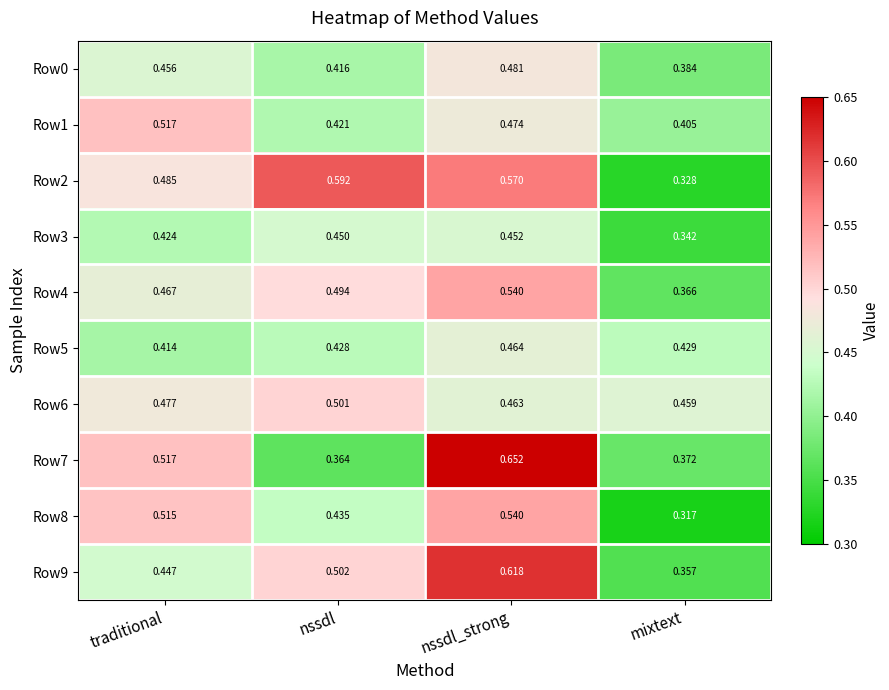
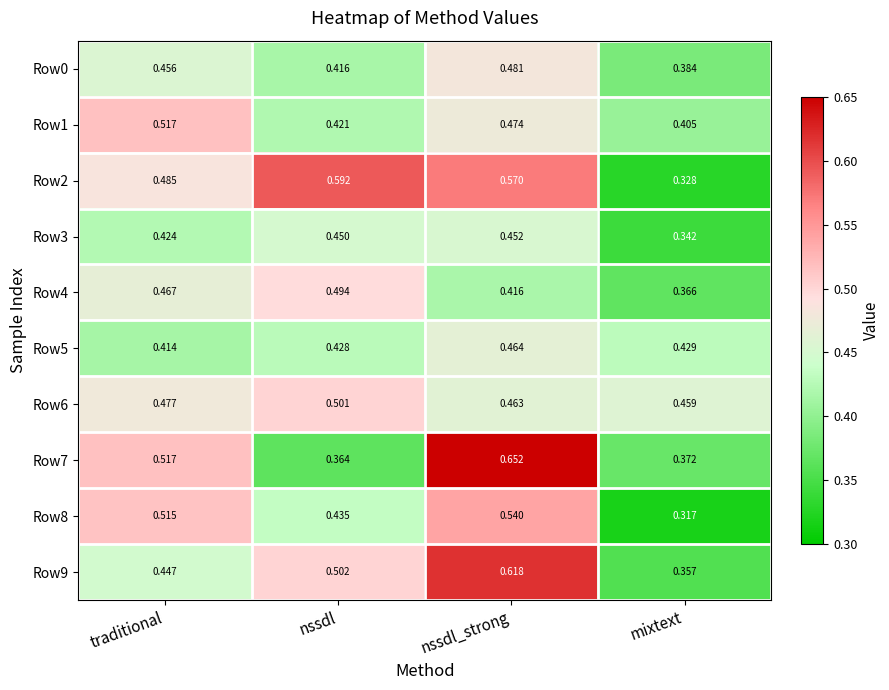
  {
    "Row0": {
      "traditional": 0.456,
      "nssdl": 0.416,
      "nssdl_strong": 0.481,
      "mixtext": 0.384
    },
    "Row1": {
      "traditional": 0.517,
      "nssdl": 0.421,
      "nssdl_strong": 0.474,
      "mixtext": 0.405
    },
    "Row2": {
      "traditional": 0.485,
      "nssdl": 0.592,
      "nssdl_strong": 0.570,
      "mixtext": 0.328
    },
    "Row3": {
      "traditional": 0.424,
      "nssdl": 0.450,
      "nssdl_strong": 0.452,
      "mixtext": 0.342
    },
    "Row4": {
      "traditional": 0.467,
      "nssdl": 0.494,
-     "nssdl_strong": 0.540,
+     "nssdl_strong": 0.416,
      "mixtext": 0.366
    },
    "Row5": {
      "traditional": 0.414,
      "nssdl": 0.428,
      "nssdl_strong": 0.464,
      "mixtext": 0.429
    },
    "Row6": {
      "traditional": 0.477,
      "nssdl": 0.501,
      "nssdl_strong": 0.463,
      "mixtext": 0.459
    },
    "Row7": {
      "traditional": 0.517,
      "nssdl": 0.364,
      "nssdl_strong": 0.652,
      "mixtext": 0.372
    },
    "Row8": {
      "traditional": 0.515,
      "nssdl": 0.435,
      "nssdl_strong": 0.540,
      "mixtext": 0.317
    },
    "Row9": {
      "traditional": 0.447,
      "nssdl": 0.502,
      "nssdl_strong": 0.618,
      "mixtext": 0.357
    }
  }
